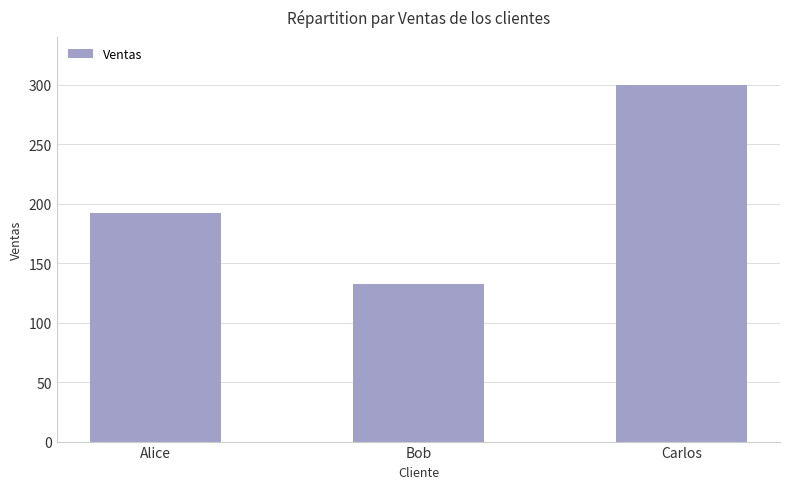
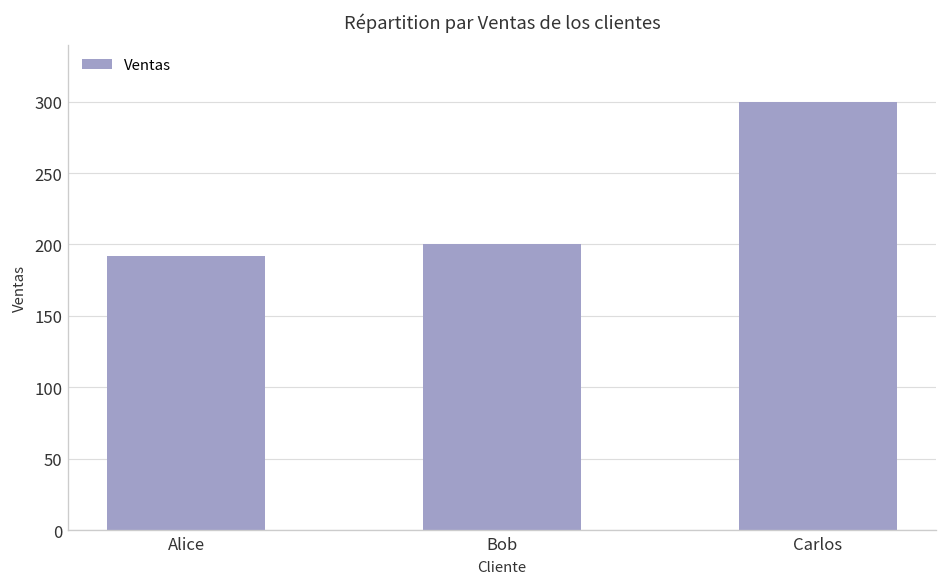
  {
    "Alice": 192,
-   "Bob": 132,
+   "Bob": 200,
    "Carlos": 300
  }
